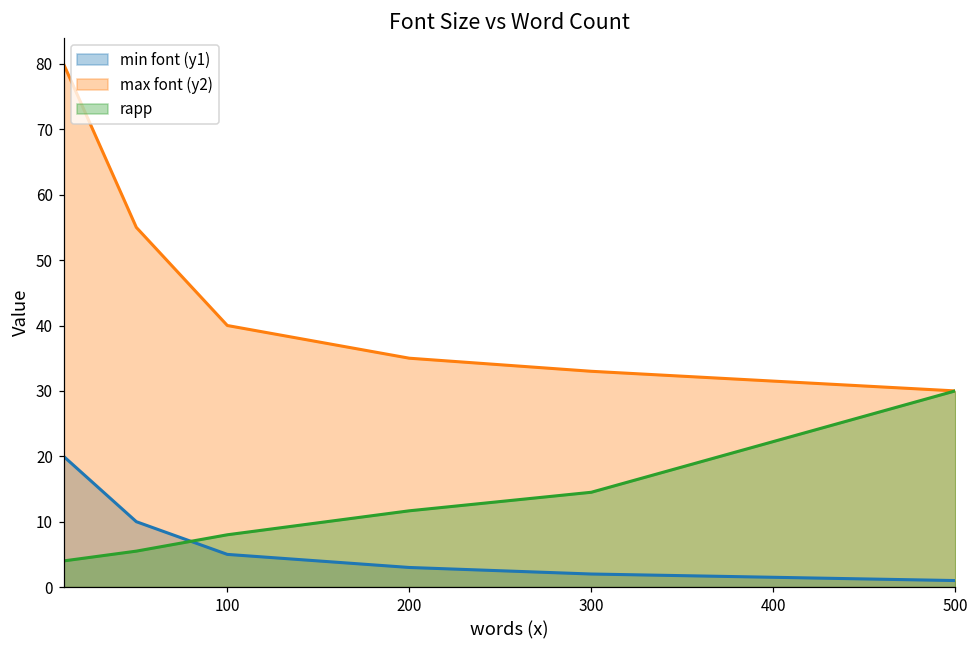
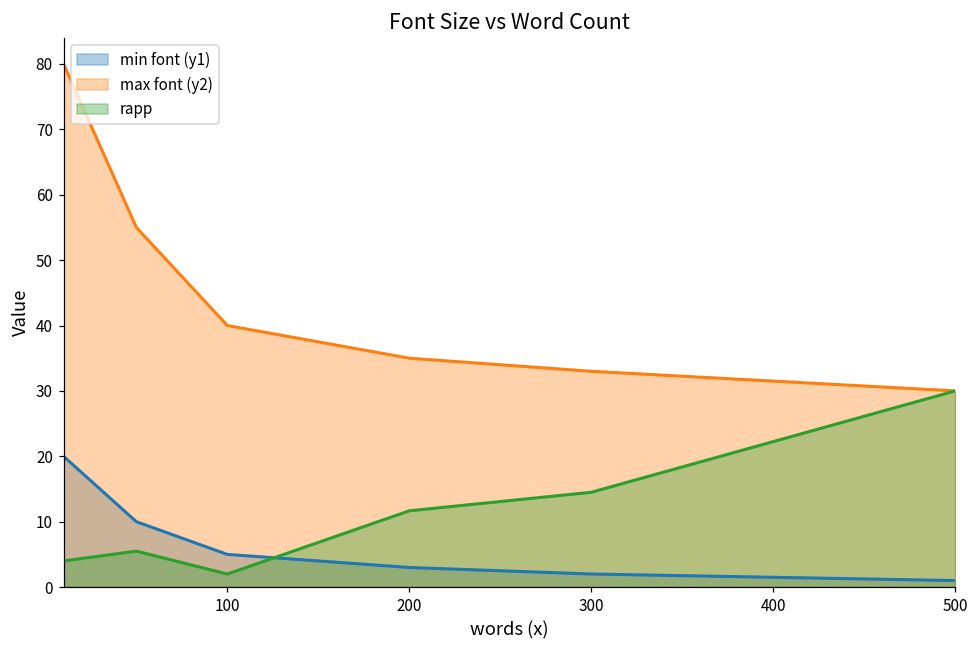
  {
    "min font (y1)": {
      "100": 5,
      "200": 3,
      "300": 2,
      "500": 1
    },
    "max font (y2)": {
      "100": 40,
      "200": 35,
      "300": 33
    },
    "rapp": {
-     "100": 8,
+     "100": 2,
      "200": 12,
      "300": 15
    }
  }
